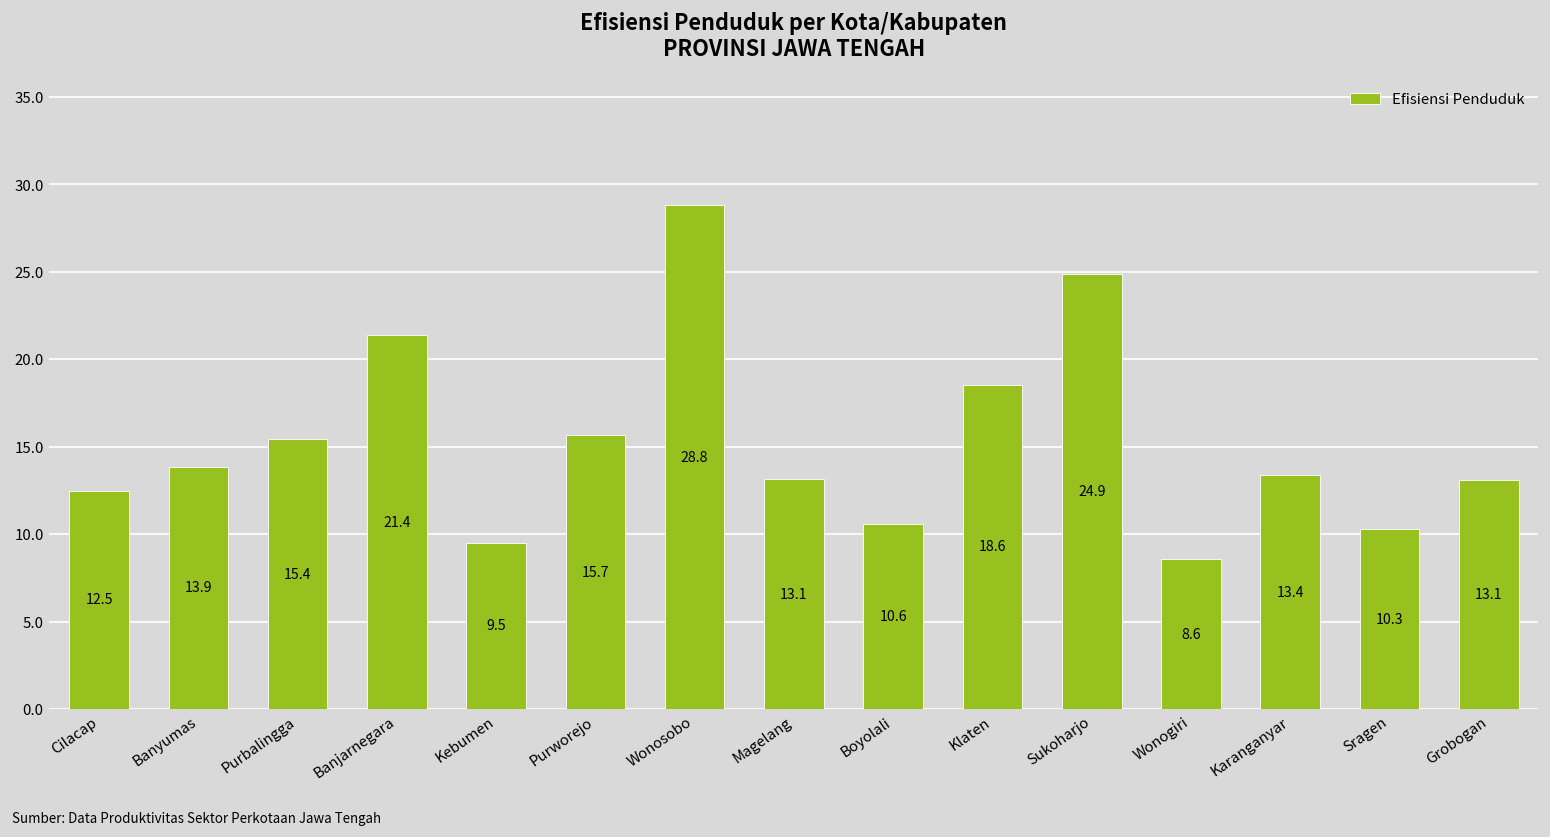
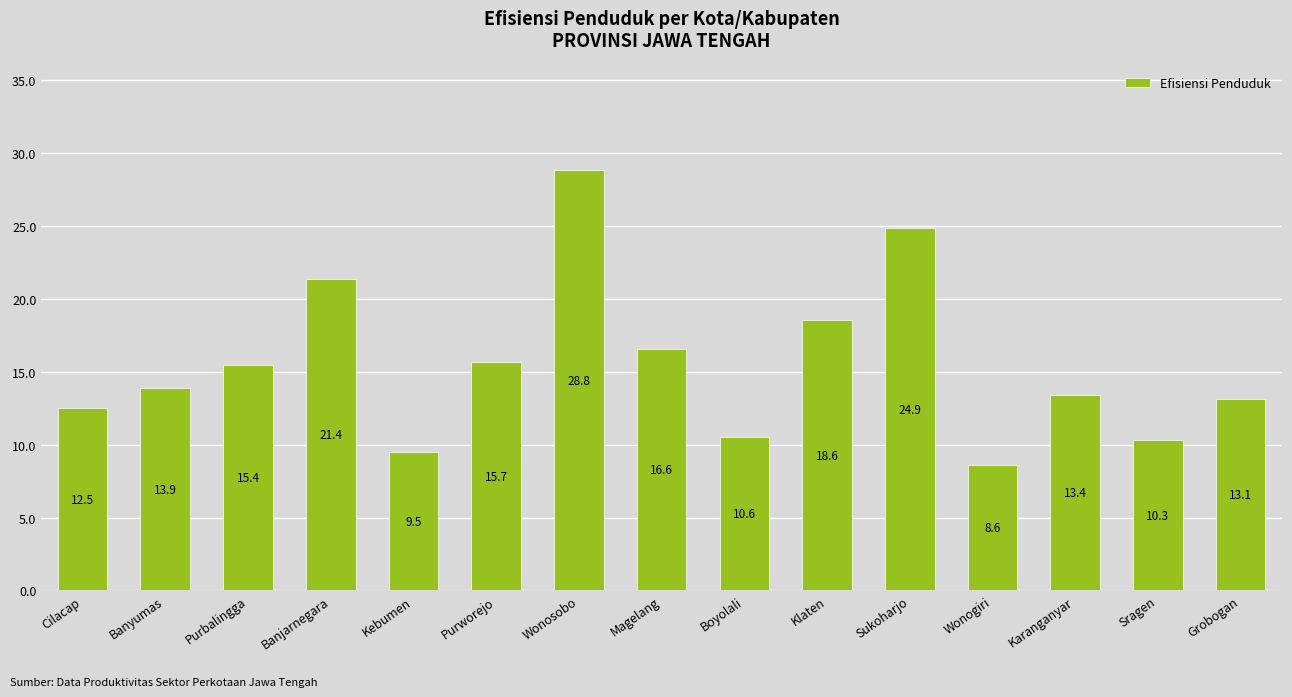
  {
    "Cilacap": 12.5,
    "Banyumas": 13.9,
    "Purbalingga": 15.4,
    "Banjarnegara": 21.4,
    "Kebumen": 9.5,
    "Purworejo": 15.7,
    "Wonosobo": 28.8,
-   "Magelang": 13.1,
+   "Magelang": 16.6,
    "Boyolali": 10.6,
    "Klaten": 18.6,
    "Sukoharjo": 24.9,
    "Wonogiri": 8.6,
    "Karanganyar": 13.4,
    "Sragen": 10.3,
    "Grobogan": 13.1
  }
